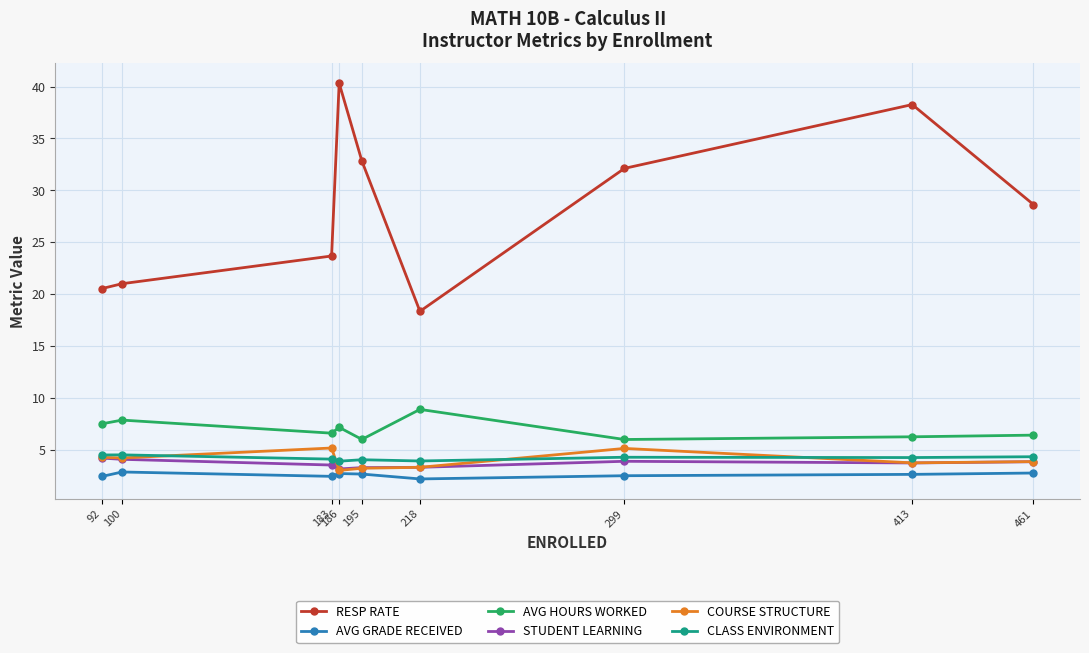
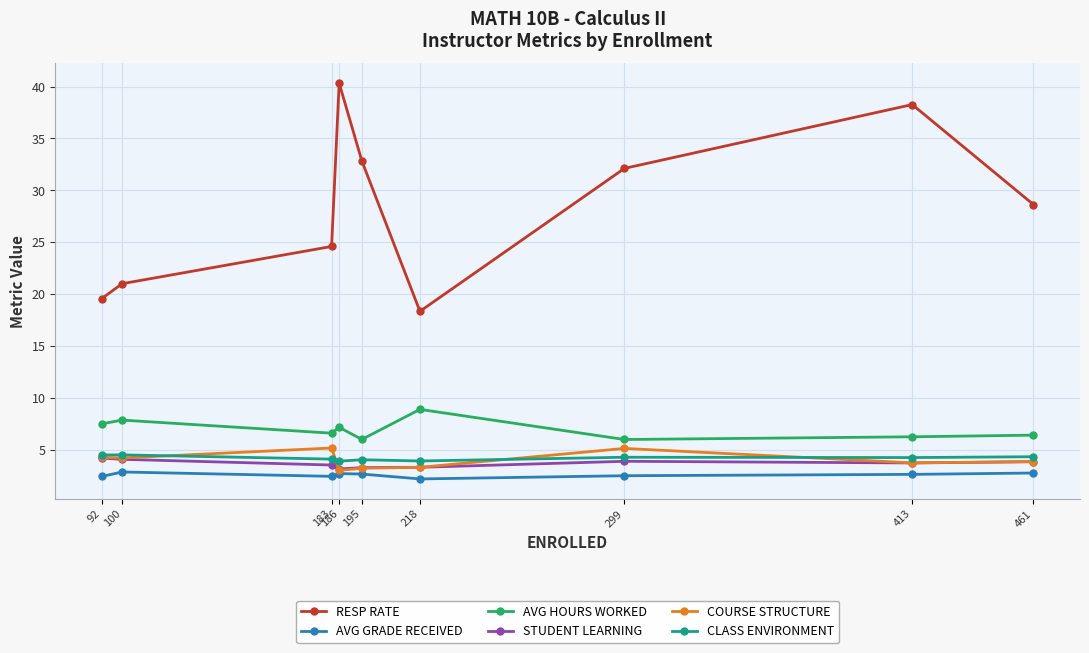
  {
    "RESP RATE": {
-     "92": 20.5,
+     "92": 19.6,
      "100": 21.0,
-     "183": 23.7,
+     "183": 24.6,
      "186": 40.3,
      "195": 32.8,
      "218": 18.3,
      "299": 32.1,
      "413": 38.3,
      "461": 28.6
    },
    "AVG GRADE RECEIVED": {
      "92": 2.4,
      "100": 2.9,
      "183": 2.4,
      "186": 2.7,
      "195": 2.7,
      "218": 2.2,
      "299": 2.5,
      "413": 2.6,
      "461": 2.8
    },
    "STUDENT LEARNING": {
      "183": 3.5,
      "299": 3.9
    },
    "COURSE STRUCTURE": {
      "183": 5.2,
      "299": 5.1
    }
  }
